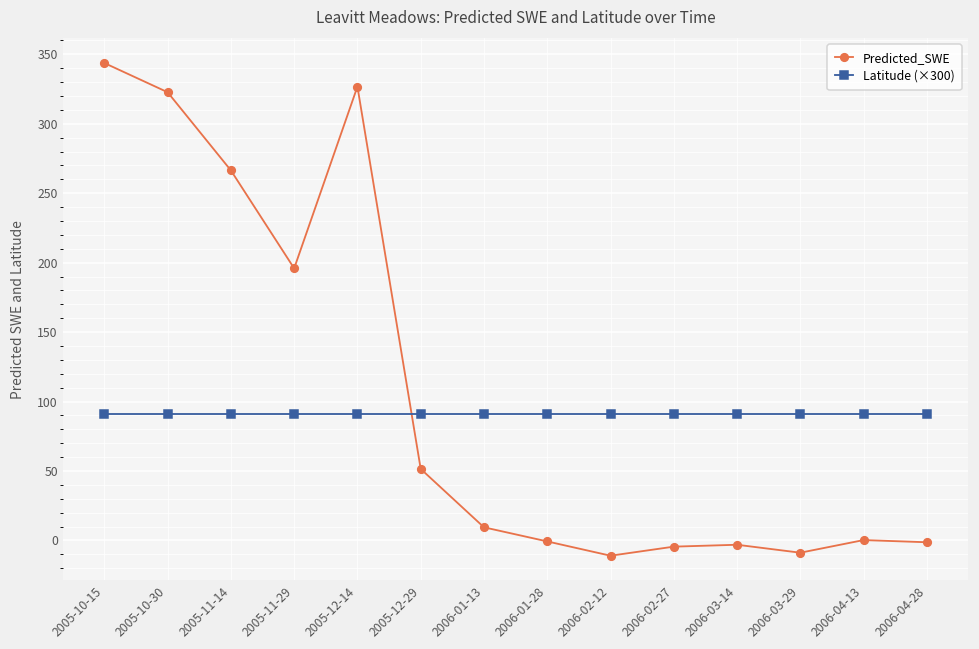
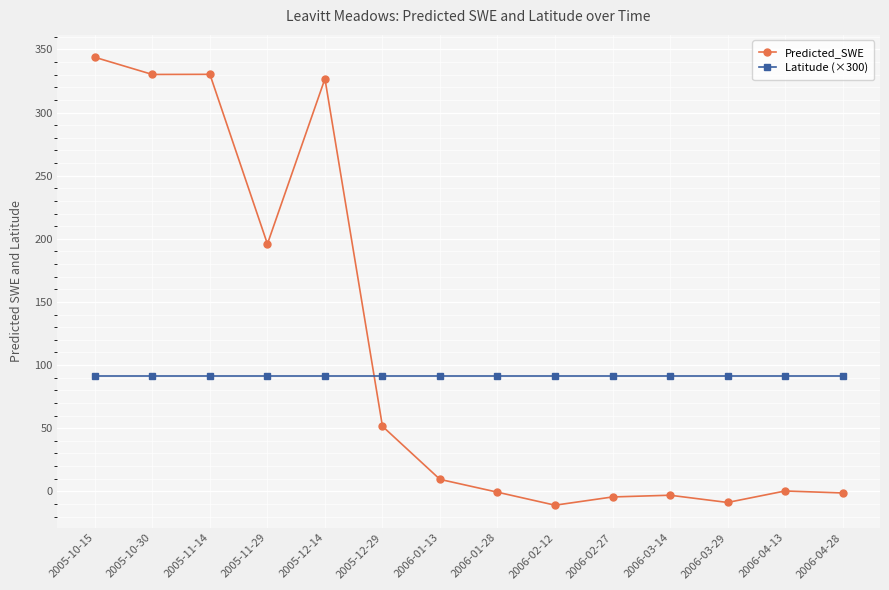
  {
    "Predicted_SWE": {
      "2005-10-15": 344,
-     "2005-10-30": 323,
-     "2005-11-14": 266,
+     "2005-10-30": 330,
+     "2005-11-14": 330,
      "2005-11-29": 196,
      "2005-12-14": 327,
      "2005-12-29": 51,
      "2006-01-13": 9,
      "2006-01-28": -1,
      "2006-02-12": -11,
      "2006-02-27": -4,
      "2006-03-14": -3,
      "2006-03-29": -9,
      "2006-04-13": 0,
      "2006-04-28": -1
    },
    "Latitude (×300)": {
      "2005-10-15": 91,
      "2005-10-30": 91,
      "2005-11-14": 91,
      "2005-11-29": 91,
      "2005-12-14": 91,
      "2005-12-29": 91,
      "2006-01-13": 91,
      "2006-01-28": 91,
      "2006-02-12": 91,
      "2006-02-27": 91,
      "2006-03-14": 91,
      "2006-03-29": 91,
      "2006-04-13": 91,
      "2006-04-28": 91
    }
  }
